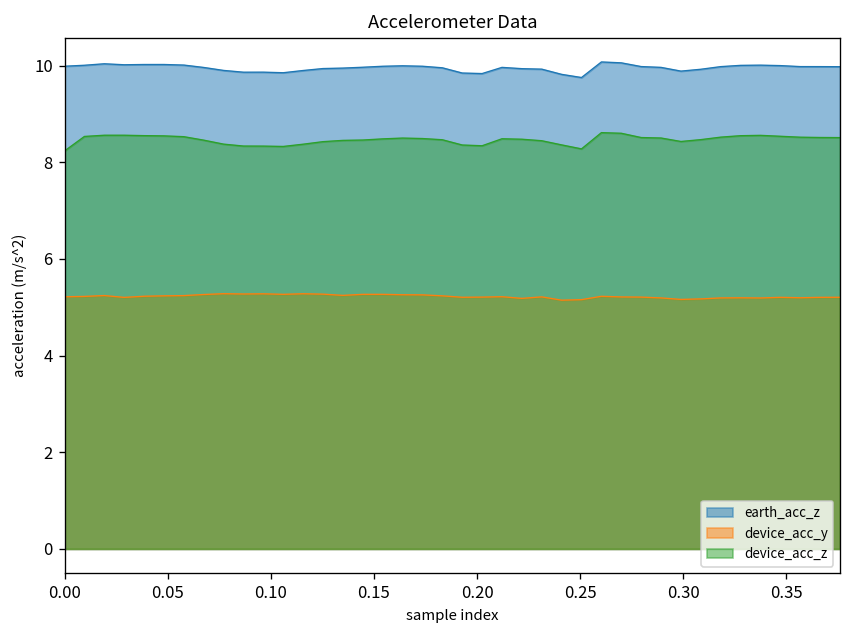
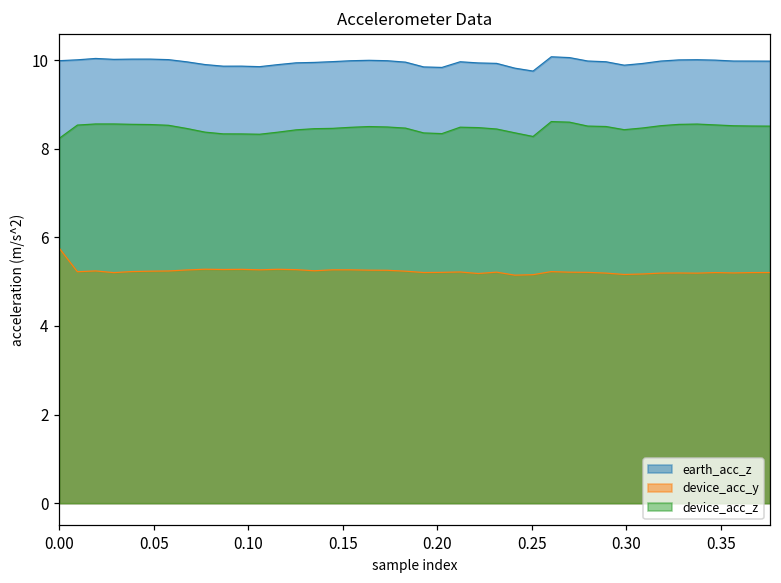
  {
    "earth_acc_z": {
      "0.00": 10.0
    },
    "device_acc_y": {
-     "0.00": 5.2
+     "0.00": 5.8
    },
    "device_acc_z": {
      "0.00": 8.2
    }
  }
